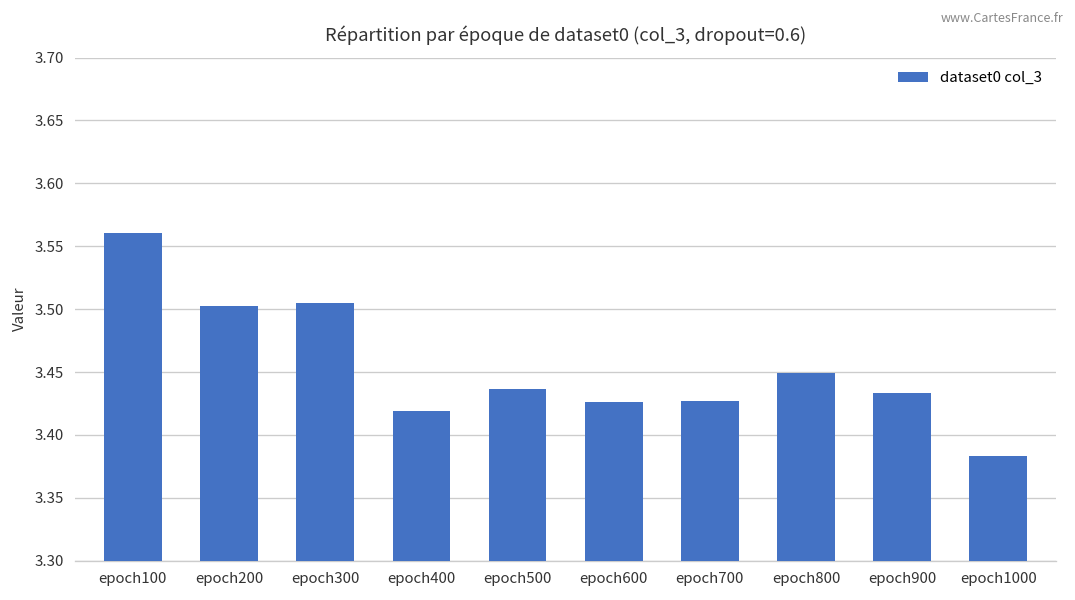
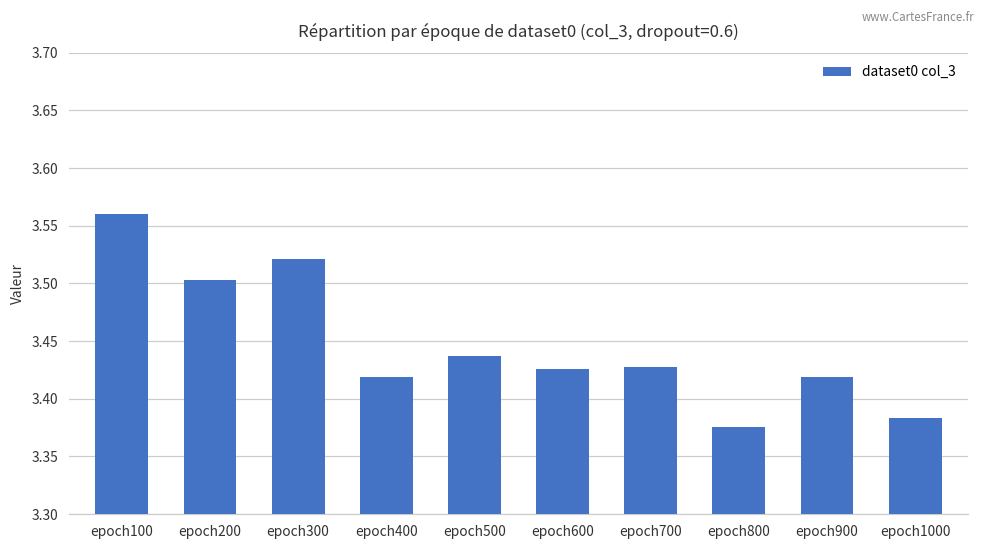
  {
    "epoch100": 3.560,
    "epoch200": 3.503,
-   "epoch300": 3.505,
+   "epoch300": 3.521,
    "epoch400": 3.419,
    "epoch500": 3.437,
    "epoch600": 3.426,
    "epoch700": 3.427,
-   "epoch800": 3.449,
-   "epoch900": 3.433,
+   "epoch800": 3.376,
+   "epoch900": 3.419,
    "epoch1000": 3.384
  }
